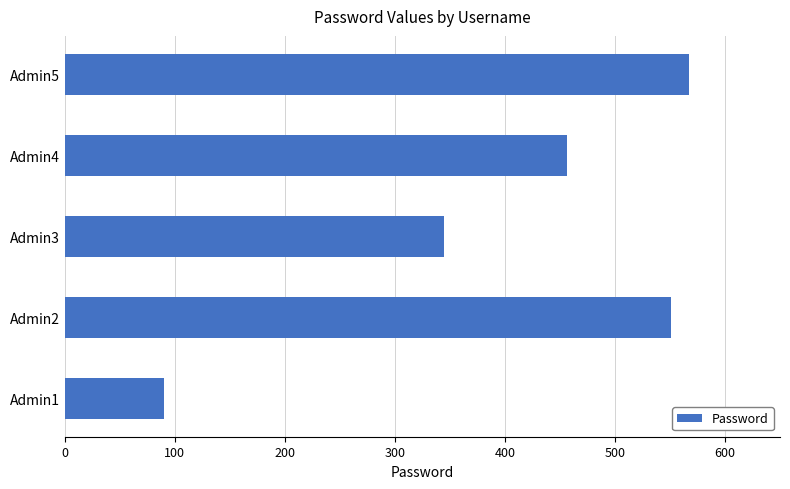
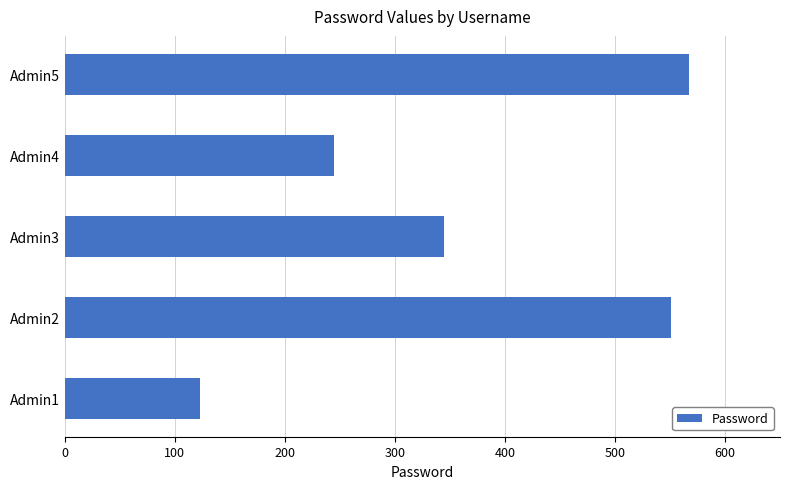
  {
    "Admin5": 567,
-   "Admin4": 456,
+   "Admin4": 245,
    "Admin3": 345,
    "Admin2": 551,
-   "Admin1": 90
+   "Admin1": 123
  }
